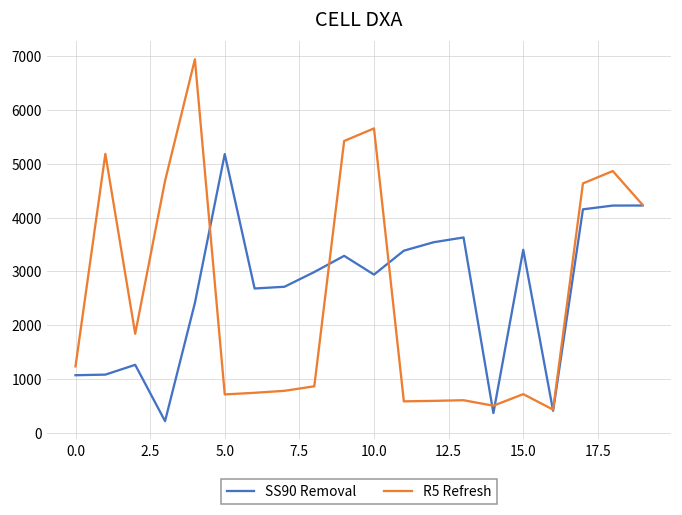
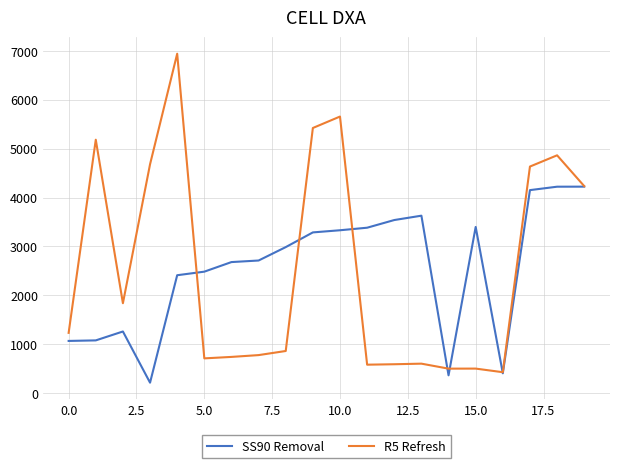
  {
    "SS90 Removal": {
      "0.0": 1100,
-     "5.0": 5200,
-     "10.0": 2900,
+     "5.0": 2500,
+     "10.0": 3300,
      "15.0": 3400
    },
    "R5 Refresh": {
      "0.0": 1200,
      "5.0": 700,
      "10.0": 5700,
-     "15.0": 700
+     "15.0": 500
    }
  }
